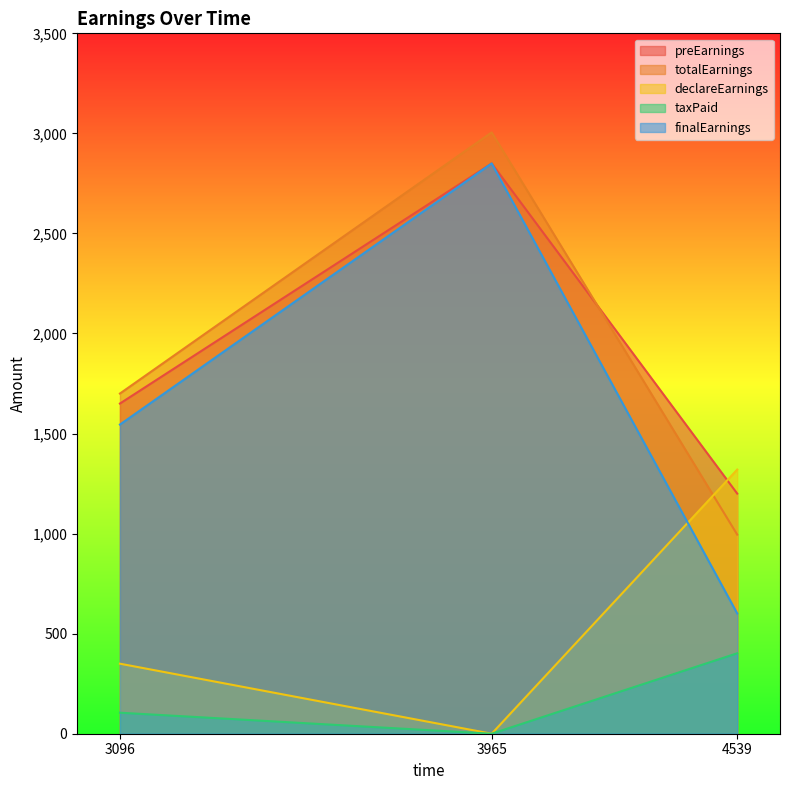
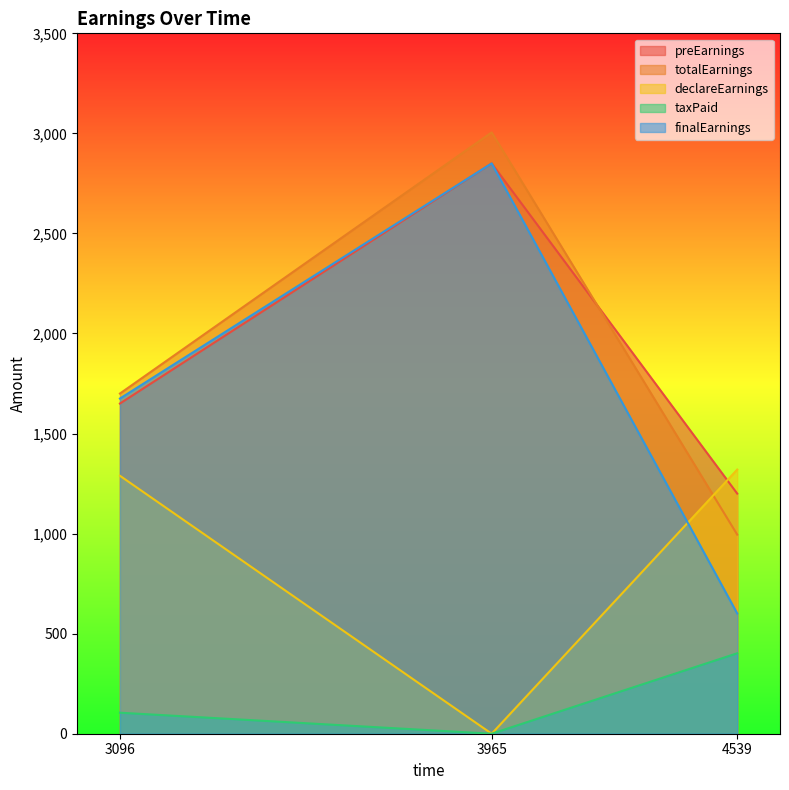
  {
    "declareEarnings": {
-     "3096": "350",
+     "3096": "1,290",
      "4539": "1,320"
    },
    "taxPaid": {
      "3096": "110",
      "4539": "400"
    },
    "finalEarnings": {
-     "3096": "1,550",
+     "3096": "1,680",
      "4539": "600"
    }
  }
